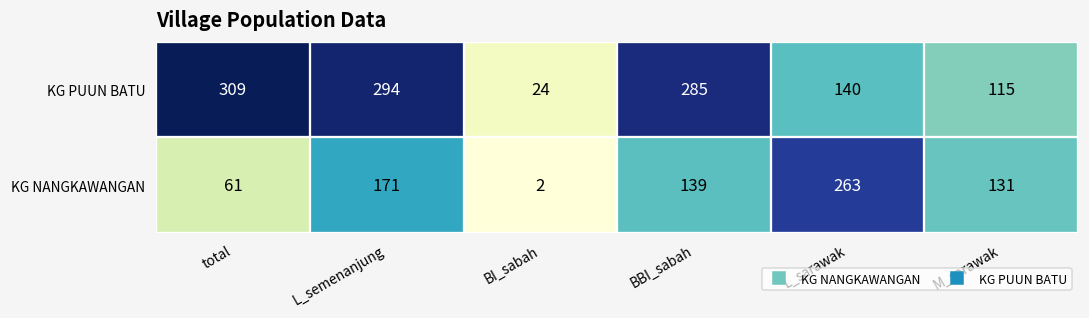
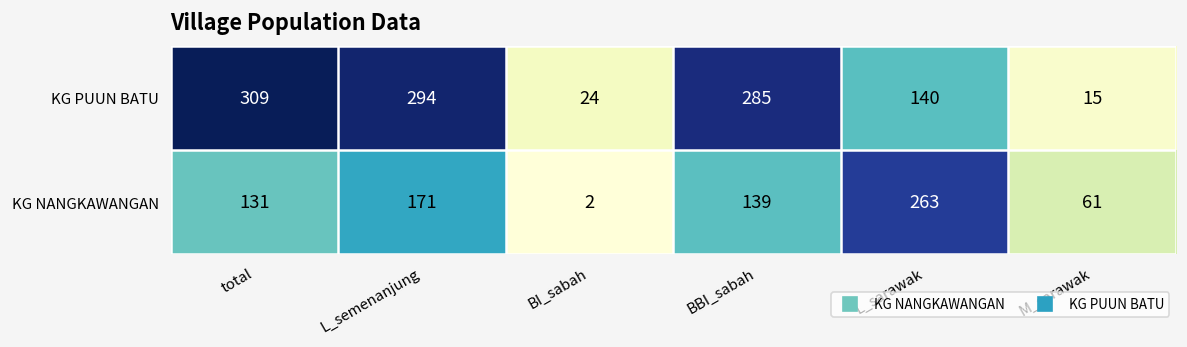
  {
    "KG PUUN BATU": {
      "total": 309,
      "L_semenanjung": 294,
      "BI_sabah": 24,
      "BBI_sabah": 285,
      "L_sarawak": 140,
-     "M_sarawak": 115
+     "M_sarawak": 15
    },
    "KG NANGKAWANGAN": {
-     "total": 61,
+     "total": 131,
      "L_semenanjung": 171,
      "BI_sabah": 2,
      "BBI_sabah": 139,
      "L_sarawak": 263,
-     "M_sarawak": 131
+     "M_sarawak": 61
    }
  }
